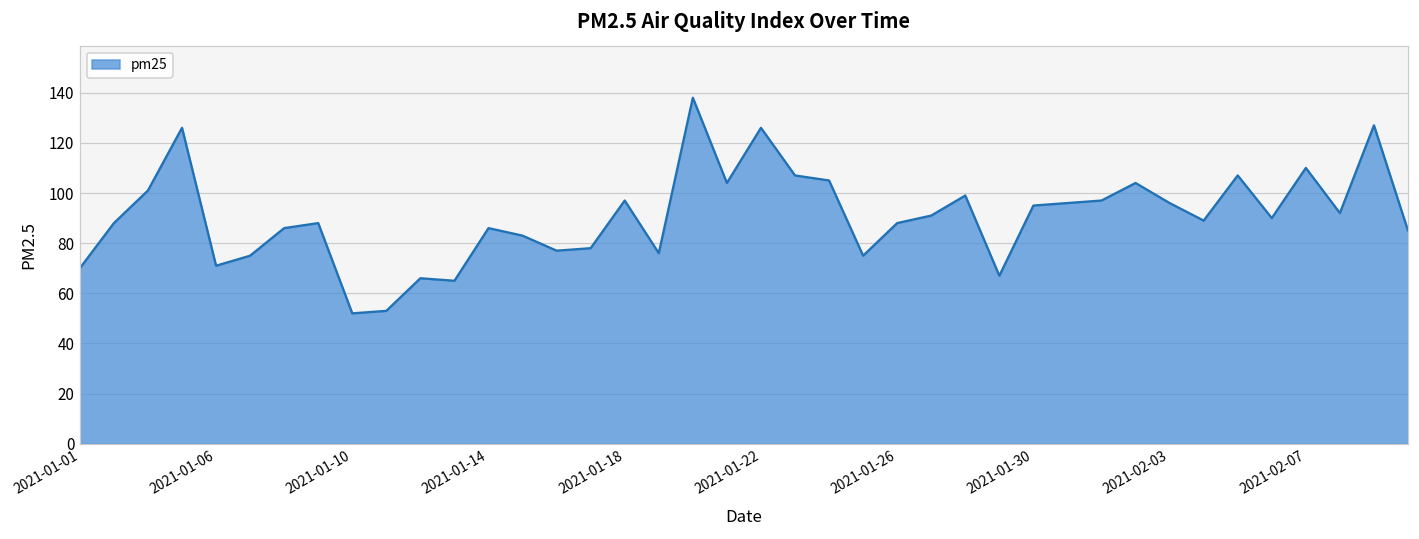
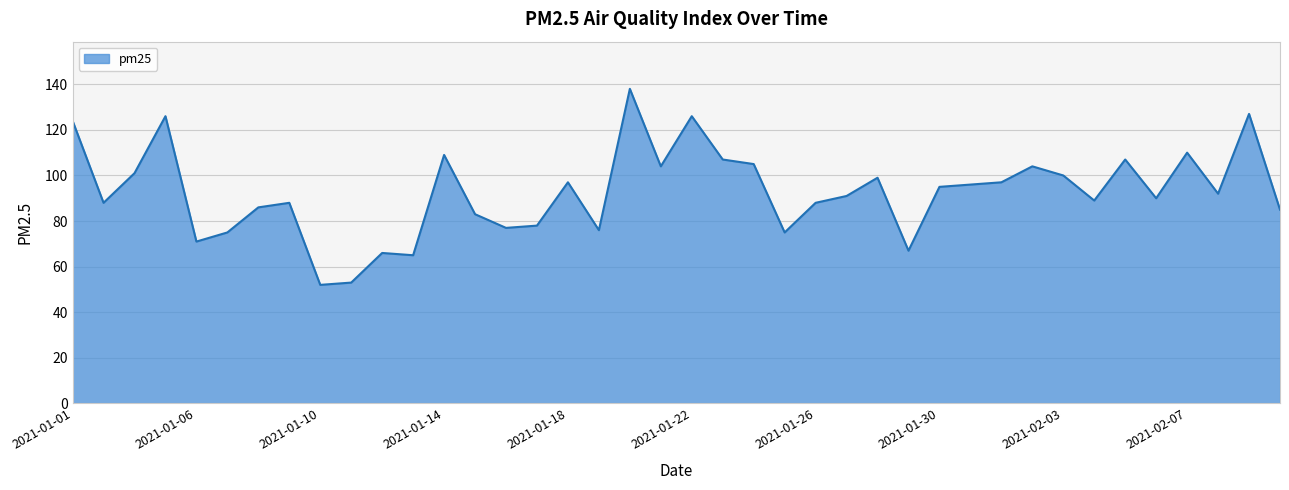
  {
-   "2021-01-01": 70,
+   "2021-01-01": 124,
    "2021-01-06": 71,
    "2021-01-10": 52,
-   "2021-01-14": 86,
+   "2021-01-14": 109,
    "2021-01-18": 97,
    "2021-01-22": 126,
    "2021-01-26": 88,
    "2021-01-30": 95,
-   "2021-02-03": 96,
+   "2021-02-03": 100,
    "2021-02-07": 110
  }
